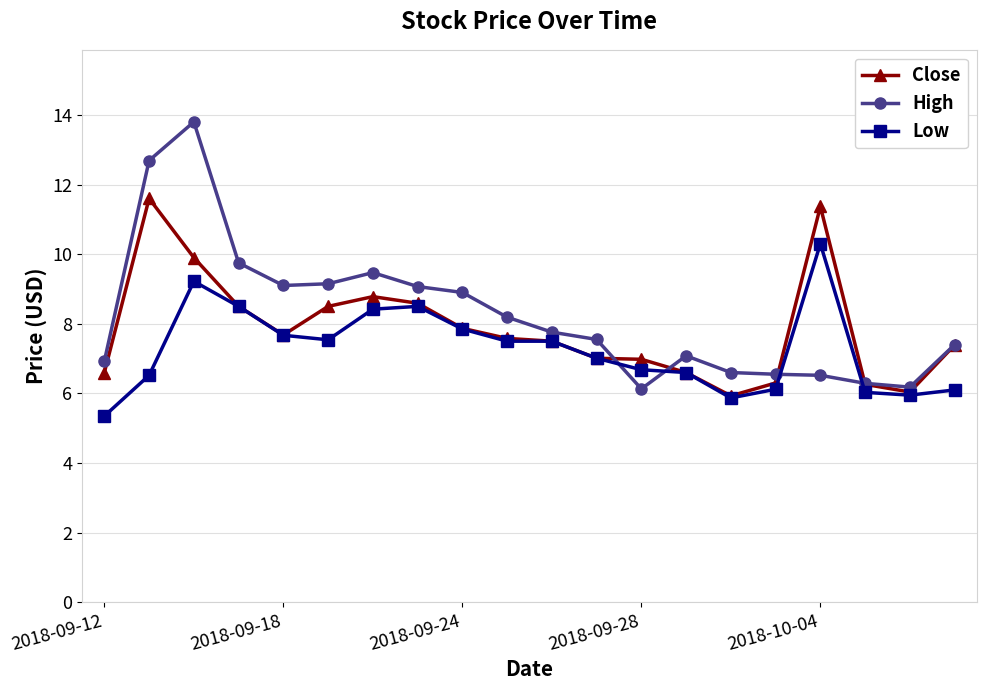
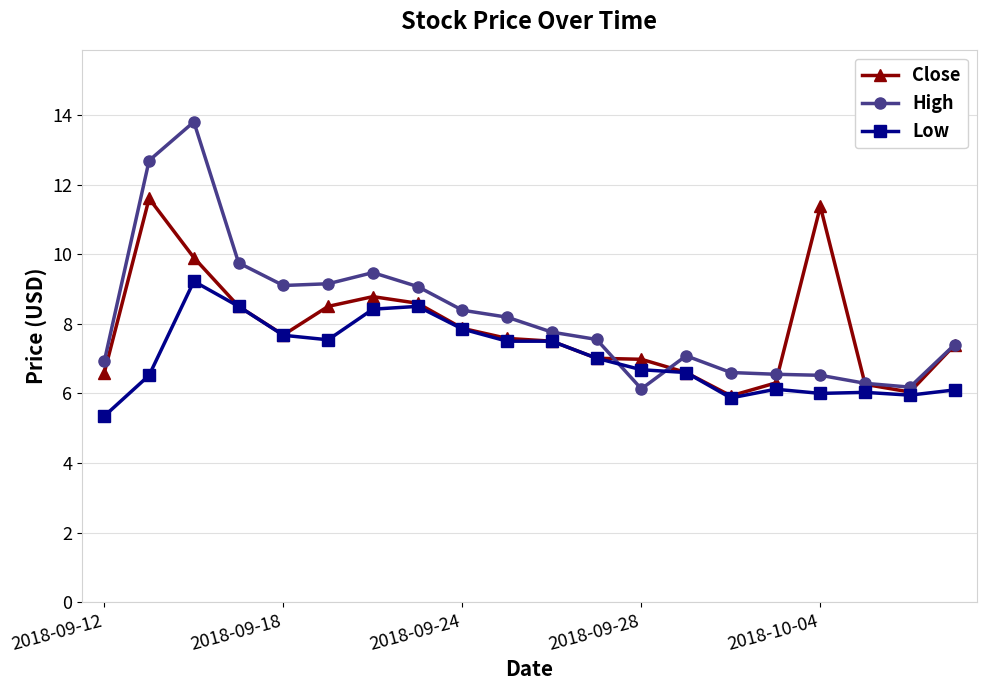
  {
    "Close": {
      "2018-09-12": 6.6,
      "2018-09-28": 7.0,
      "2018-10-04": 11.4
    },
    "High": {
      "2018-09-12": 6.9,
      "2018-09-18": 9.1,
-     "2018-09-24": 8.9,
+     "2018-09-24": 8.4,
      "2018-09-28": 6.1,
      "2018-10-04": 6.5
    },
    "Low": {
      "2018-09-12": 5.4,
      "2018-09-28": 6.7,
-     "2018-10-04": 10.3
+     "2018-10-04": 6.0
    }
  }
